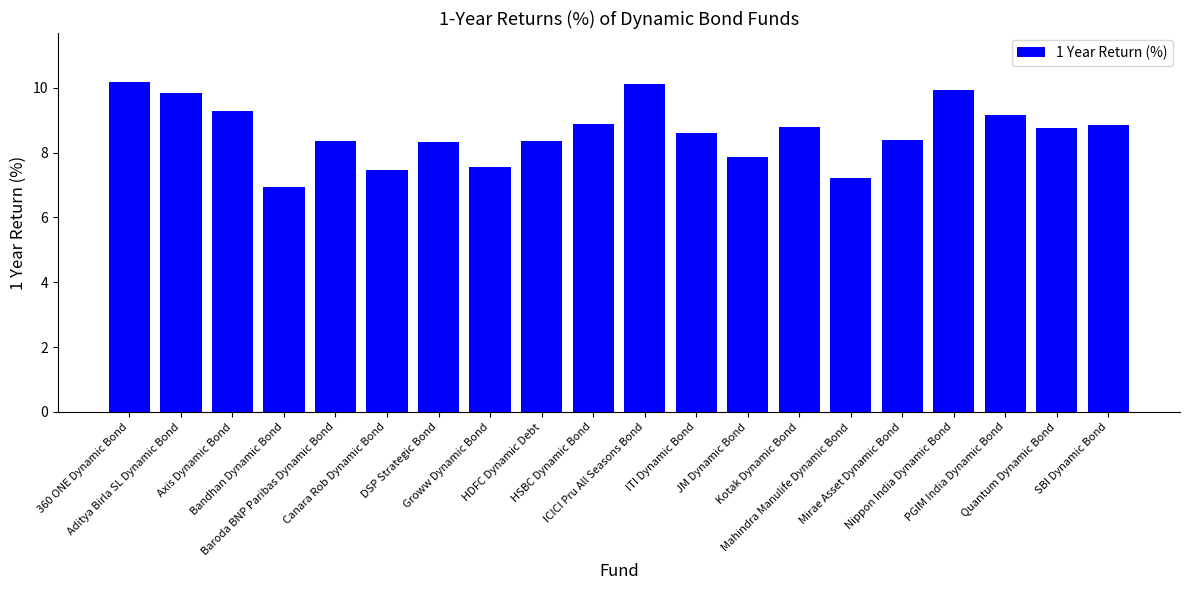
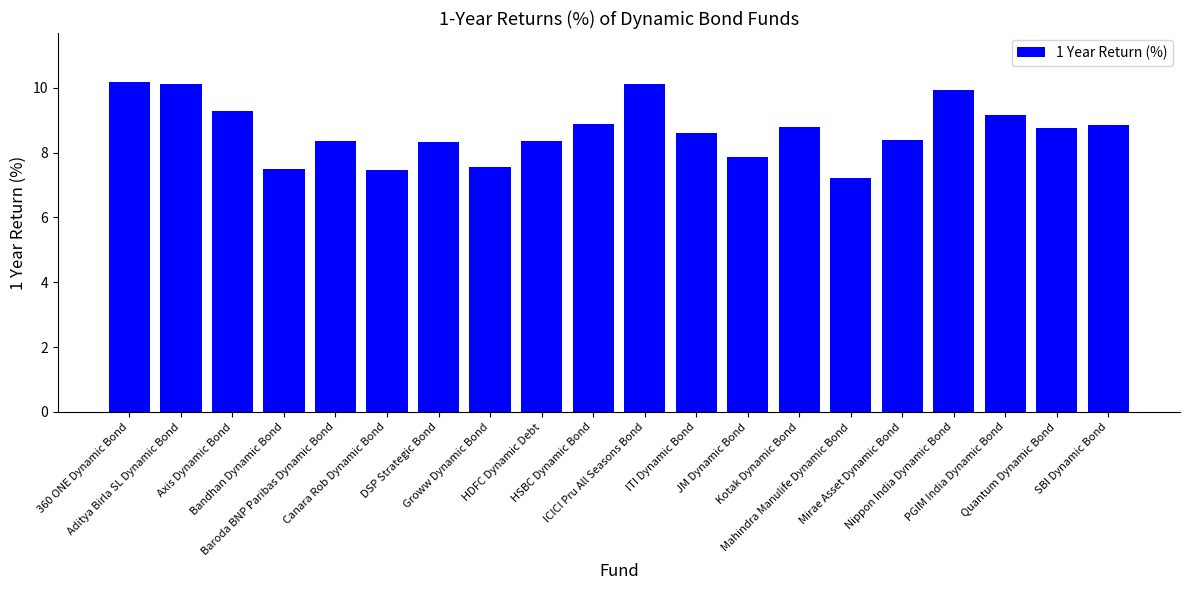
  {
    "360 ONE Dynamic Bond": 10.2,
-   "Aditya Birla SL Dynamic Bond": 9.8,
+   "Aditya Birla SL Dynamic Bond": 10.1,
    "Axis Dynamic Bond": 9.3,
-   "Bandhan Dynamic Bond": 6.9,
+   "Bandhan Dynamic Bond": 7.5,
    "Baroda BNP Paribas Dynamic Bond": 8.4,
    "Canara Rob Dynamic Bond": 7.5,
    "DSP Strategic Bond": 8.3,
    "Groww Dynamic Bond": 7.6,
    "HDFC Dynamic Debt": 8.4,
    "HSBC Dynamic Bond": 8.9,
    "ICICI Pru All Seasons Bond": 10.1,
    "ITI Dynamic Bond": 8.6,
    "JM Dynamic Bond": 7.9,
    "Kotak Dynamic Bond": 8.8,
    "Mahindra Manulife Dynamic Bond": 7.2,
    "Mirae Asset Dynamic Bond": 8.4,
    "Nippon India Dynamic Bond": 9.9,
    "PGIM India Dynamic Bond": 9.2,
    "Quantum Dynamic Bond": 8.8,
    "SBI Dynamic Bond": 8.8
  }
